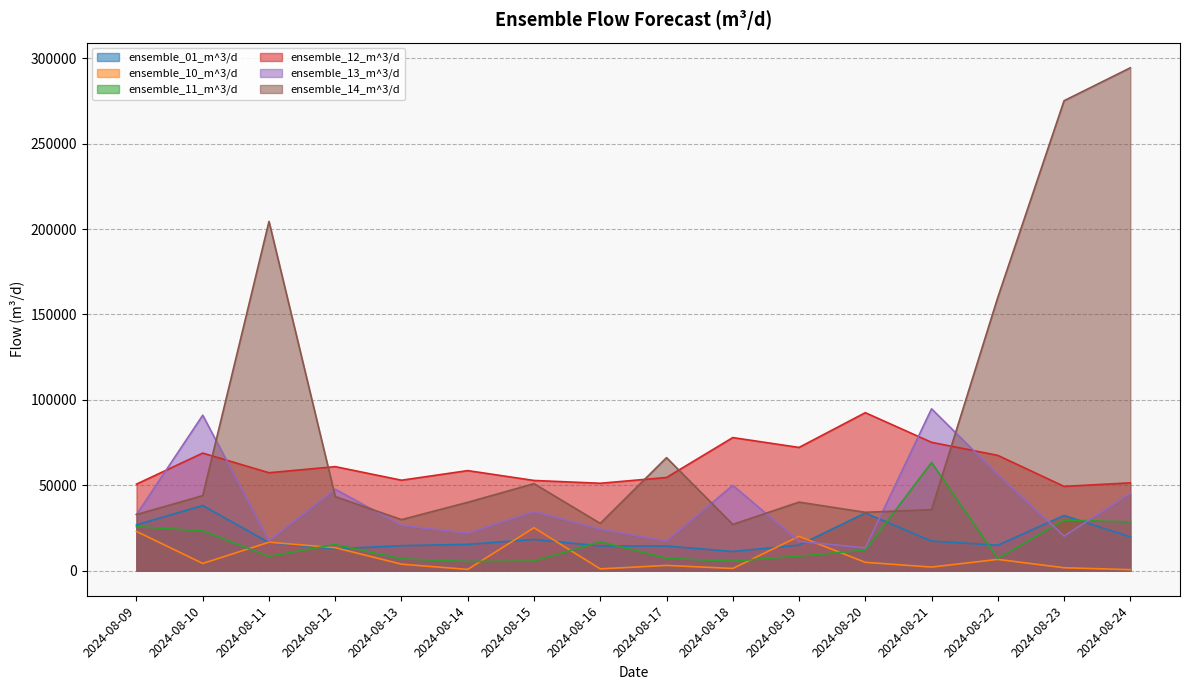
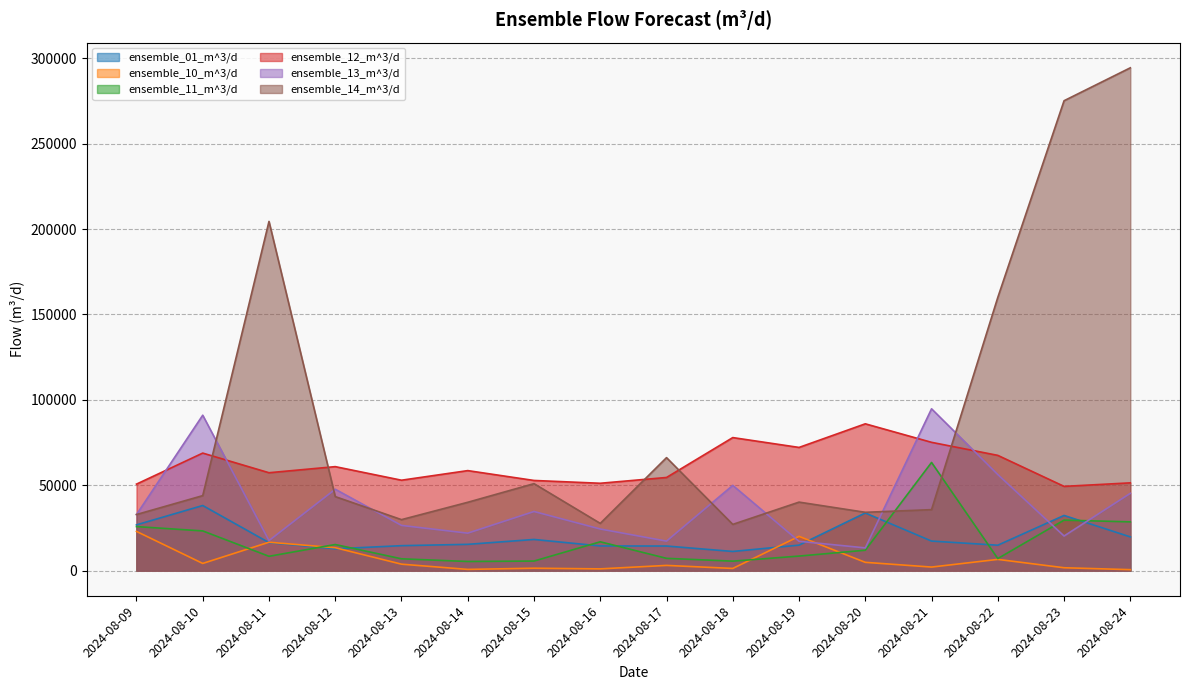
  {
    "ensemble_01_m^3/d": {
      "2024-08-10": 38000,
      "2024-08-13": 15000,
      "2024-08-14": 15000,
      "2024-08-15": 18000,
      "2024-08-16": 14000,
      "2024-08-17": 14000,
      "2024-08-18": 11000,
      "2024-08-19": 15000,
      "2024-08-21": 17000,
      "2024-08-22": 15000,
      "2024-08-23": 32000,
      "2024-08-24": 20000
    },
    "ensemble_10_m^3/d": {
      "2024-08-09": 23000,
      "2024-08-10": 4000,
      "2024-08-13": 4000,
      "2024-08-14": 1000,
-     "2024-08-15": 25000,
+     "2024-08-15": 1000,
      "2024-08-16": 1000,
      "2024-08-17": 3000,
      "2024-08-18": 1000,
      "2024-08-19": 20000,
      "2024-08-20": 5000,
      "2024-08-21": 2000,
      "2024-08-23": 2000,
      "2024-08-24": 1000
    },
    "ensemble_11_m^3/d": {
      "2024-08-10": 23000,
      "2024-08-11": 8000,
      "2024-08-12": 15000,
      "2024-08-13": 7000,
      "2024-08-14": 5000,
      "2024-08-15": 6000,
      "2024-08-16": 17000,
      "2024-08-17": 7000,
      "2024-08-18": 6000,
      "2024-08-19": 9000,
      "2024-08-21": 63000,
      "2024-08-23": 30000,
      "2024-08-24": 29000
    },
    "ensemble_12_m^3/d": {
      "2024-08-09": 51000,
      "2024-08-10": 69000,
      "2024-08-11": 57000,
      "2024-08-12": 61000,
      "2024-08-13": 53000,
      "2024-08-14": 59000,
      "2024-08-15": 53000,
      "2024-08-16": 51000,
      "2024-08-17": 55000,
      "2024-08-18": 78000,
      "2024-08-19": 72000,
-     "2024-08-20": 92000,
+     "2024-08-20": 86000,
      "2024-08-21": 75000,
      "2024-08-22": 67000,
      "2024-08-23": 49000,
      "2024-08-24": 51000
    },
    "ensemble_13_m^3/d": {
      "2024-08-10": 91000,
      "2024-08-12": 48000,
      "2024-08-13": 26000,
      "2024-08-14": 22000,
      "2024-08-15": 35000,
      "2024-08-16": 24000,
      "2024-08-17": 17000,
      "2024-08-18": 50000,
      "2024-08-19": 17000,
      "2024-08-21": 95000,
      "2024-08-22": 56000,
      "2024-08-23": 20000,
      "2024-08-24": 45000
    },
    "ensemble_14_m^3/d": {
      "2024-08-10": 44000,
      "2024-08-11": 205000,
      "2024-08-12": 43000,
      "2024-08-13": 30000,
      "2024-08-14": 40000,
      "2024-08-15": 51000,
      "2024-08-16": 28000,
      "2024-08-17": 66000,
      "2024-08-18": 27000,
      "2024-08-19": 40000,
      "2024-08-21": 36000,
      "2024-08-22": 160000,
      "2024-08-23": 275000,
      "2024-08-24": 294000
    }
  }
